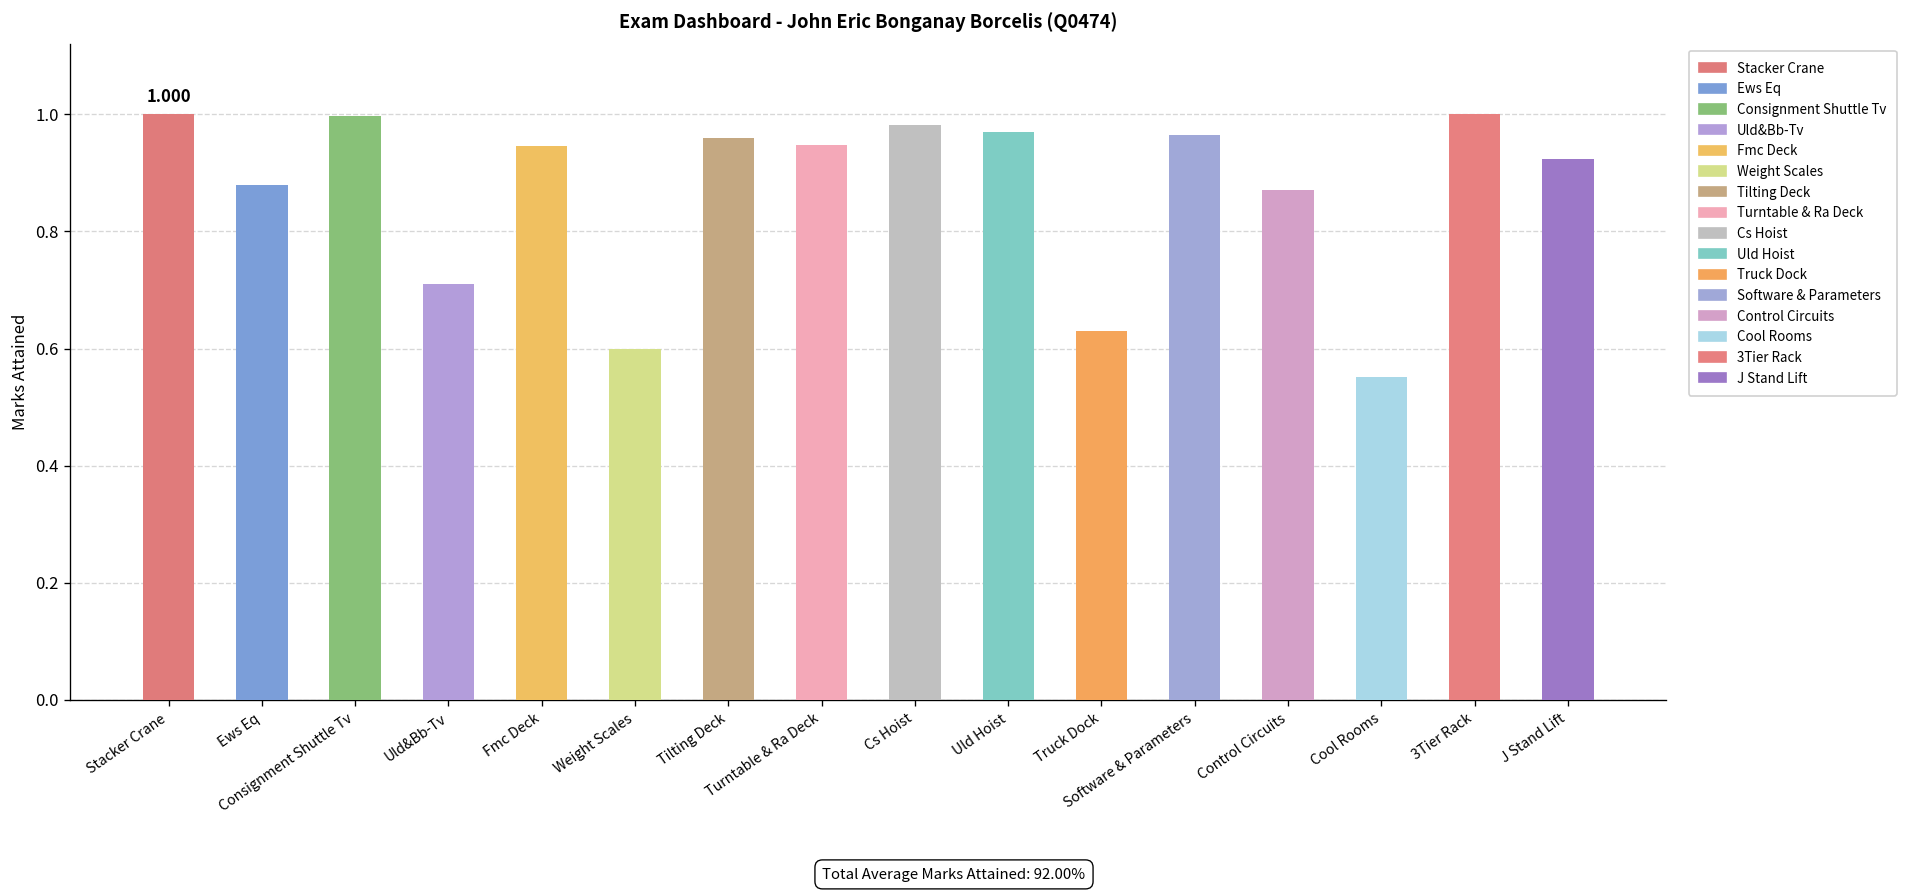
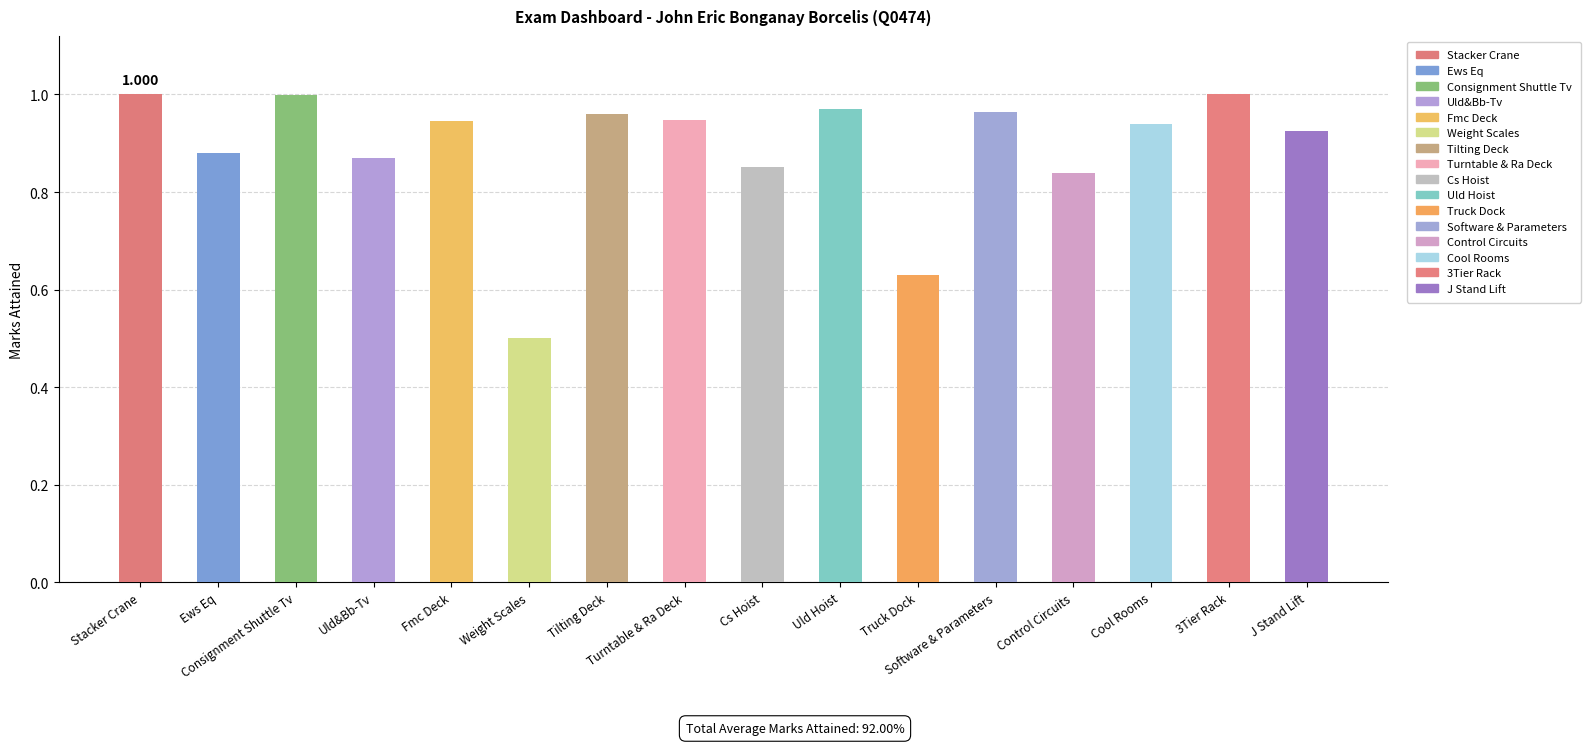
  {
    "Ews Eq": 0.88,
    "Consignment Shuttle Tv": 1.00,
-   "Uld&Bb-Tv": 0.71,
+   "Uld&Bb-Tv": 0.87,
    "Fmc Deck": 0.95,
-   "Weight Scales": 0.6,
+   "Weight Scales": 0.5,
    "Tilting Deck": 0.96,
    "Turntable & Ra Deck": 0.95,
-   "Cs Hoist": 0.98,
+   "Cs Hoist": 0.85,
    "Uld Hoist": 0.97,
    "Truck Dock": 0.63,
    "Software & Parameters": 0.96,
-   "Control Circuits": 0.87,
-   "Cool Rooms": 0.55,
+   "Control Circuits": 0.84,
+   "Cool Rooms": 0.94,
    "3Tier Rack": 1.00,
    "J Stand Lift": 0.92
  }
